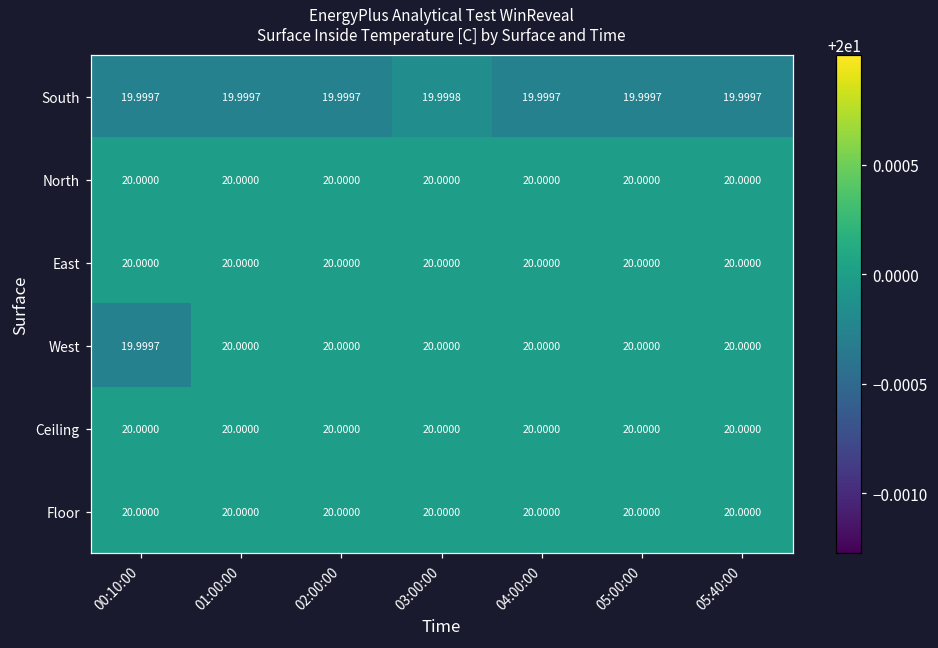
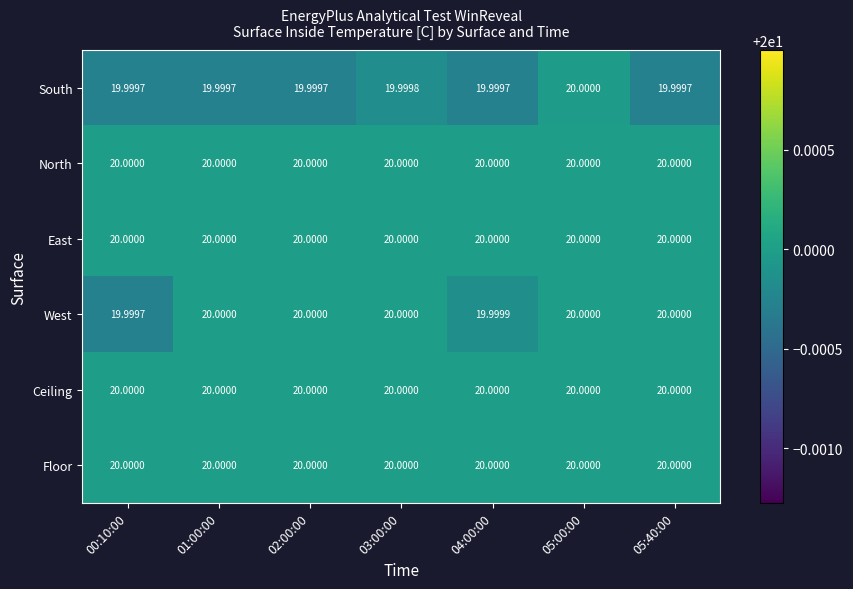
  {
    "South": {
      "00:10:00": 19.9997,
      "01:00:00": 19.9997,
      "02:00:00": 19.9997,
      "03:00:00": 19.9998,
      "04:00:00": 19.9997,
-     "05:00:00": 19.9997,
+     "05:00:00": 20.0000,
      "05:40:00": 19.9997
    },
    "North": {
      "00:10:00": 20.0000,
      "01:00:00": 20.0000,
      "02:00:00": 20.0000,
      "03:00:00": 20.0000,
      "04:00:00": 20.0000,
      "05:00:00": 20.0000,
      "05:40:00": 20.0000
    },
    "East": {
      "00:10:00": 20.0000,
      "01:00:00": 20.0000,
      "02:00:00": 20.0000,
      "03:00:00": 20.0000,
      "04:00:00": 20.0000,
      "05:00:00": 20.0000,
      "05:40:00": 20.0000
    },
    "West": {
      "00:10:00": 19.9997,
      "01:00:00": 20.0000,
      "02:00:00": 20.0000,
      "03:00:00": 20.0000,
-     "04:00:00": 20.0000,
+     "04:00:00": 19.9999,
      "05:00:00": 20.0000,
      "05:40:00": 20.0000
    },
    "Ceiling": {
      "00:10:00": 20.0000,
      "01:00:00": 20.0000,
      "02:00:00": 20.0000,
      "03:00:00": 20.0000,
      "04:00:00": 20.0000,
      "05:00:00": 20.0000,
      "05:40:00": 20.0000
    },
    "Floor": {
      "00:10:00": 20.0000,
      "01:00:00": 20.0000,
      "02:00:00": 20.0000,
      "03:00:00": 20.0000,
      "04:00:00": 20.0000,
      "05:00:00": 20.0000,
      "05:40:00": 20.0000
    }
  }
